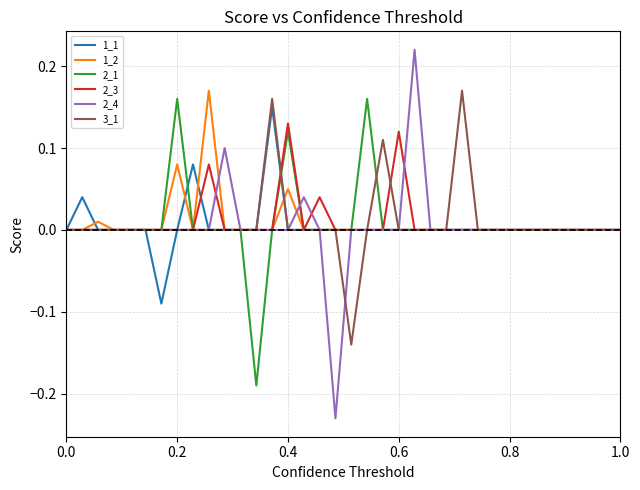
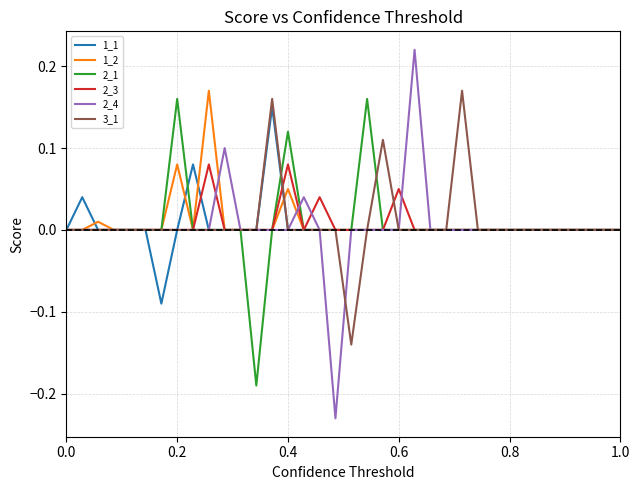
  {
    "1_2": {
      "0.2": 0.08,
      "0.4": 0.05
    },
    "2_1": {
      "0.2": 0.16,
      "0.4": 0.12
    },
    "2_3": {
-     "0.4": 0.13,
-     "0.6": 0.12
+     "0.4": 0.08,
+     "0.6": 0.05
    }
  }
